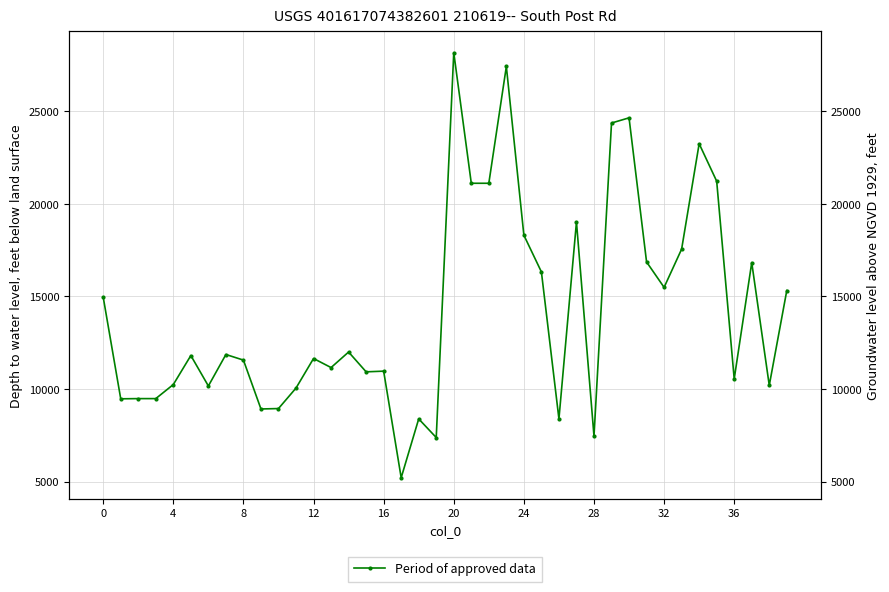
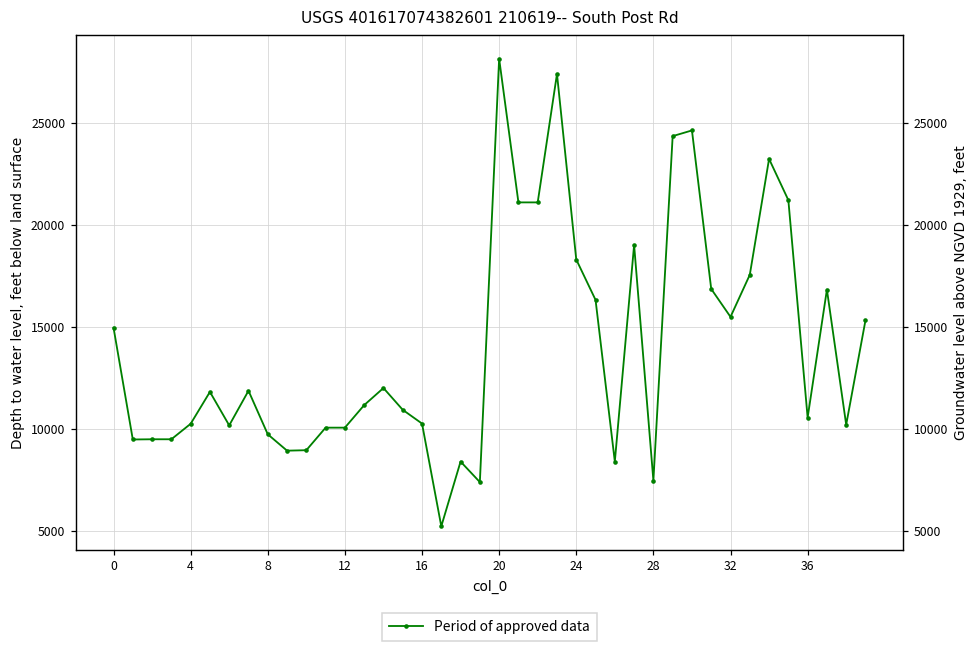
  {
    "0": 15000,
    "4": 10200,
-   "8": 11600,
-   "12": 11700,
-   "16": 11000,
+   "8": 9700,
+   "12": 10100,
+   "16": 10300,
    "20": 28200,
    "24": 18300,
    "28": 7500,
    "32": 15500,
    "36": 10500
  }
